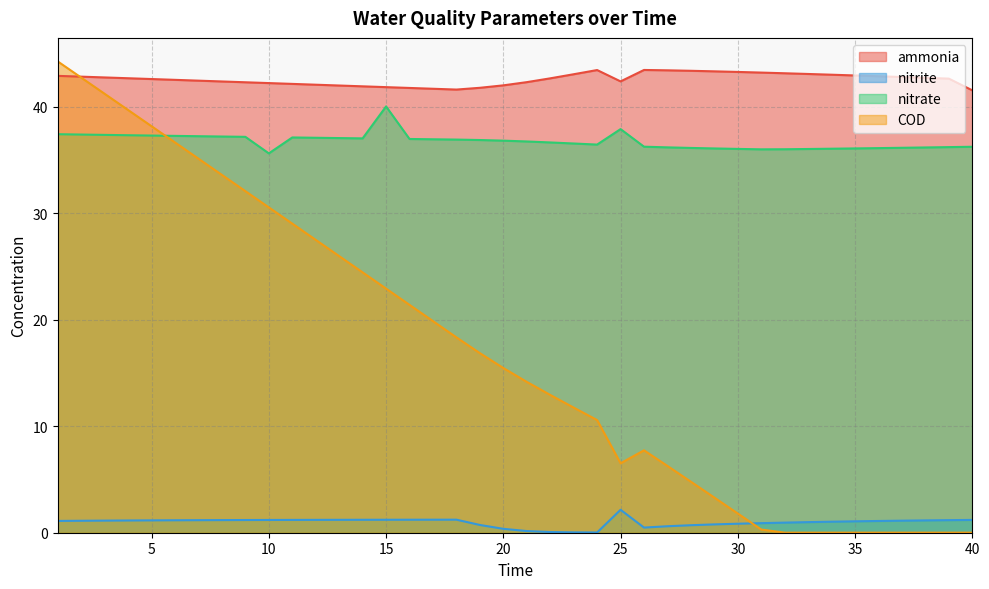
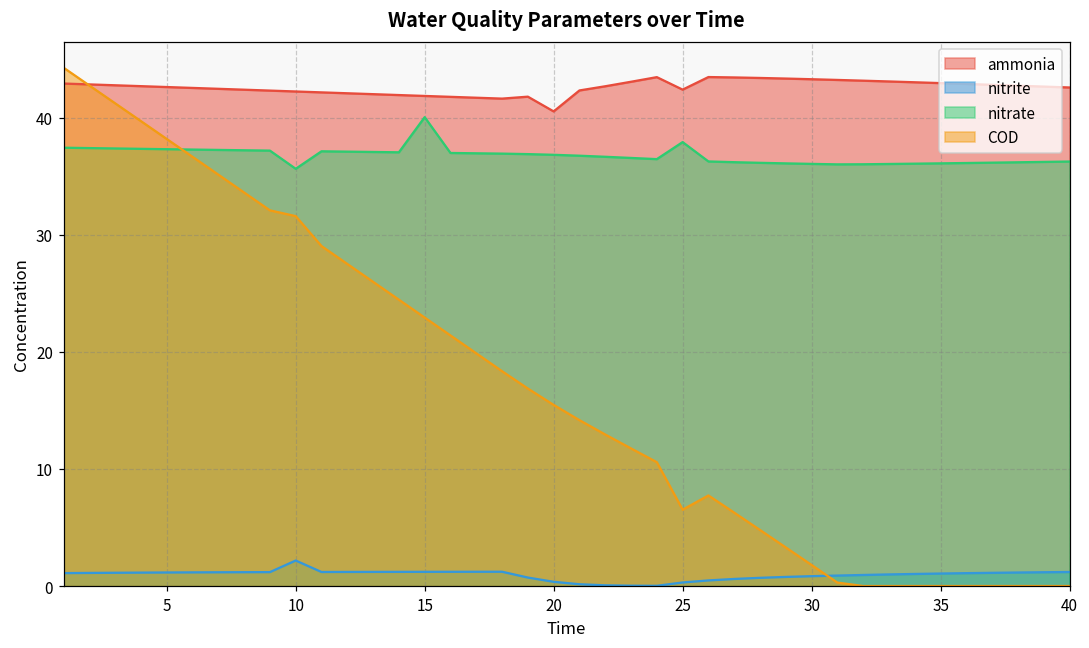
  {
    "ammonia": {
      "5": 42.6,
      "10": 42.2,
      "15": 41.9,
-     "20": 42.0,
+     "20": 40.5,
      "25": 42.4,
      "30": 43.3,
-     "40": 41.6
+     "40": 42.6
    },
    "nitrite": {
      "5": 1.2,
-     "10": 1.2,
+     "10": 2.2,
      "15": 1.2,
      "20": 0.4,
-     "25": 2.2,
+     "25": 0.3,
      "30": 0.8,
      "35": 1.1,
      "40": 1.2
    },
    "nitrate": {
      "5": 37.3,
      "10": 35.6,
      "15": 40.0,
      "20": 36.8,
      "25": 37.9,
      "30": 36.1,
      "35": 36.1,
      "40": 36.3
    },
    "COD": {
      "5": 38.2,
-     "10": 30.6,
+     "10": 31.6,
      "15": 22.9,
      "20": 15.5,
      "25": 6.5,
      "30": 1.8,
      "35": 0.0,
      "40": 0.0
    }
  }
